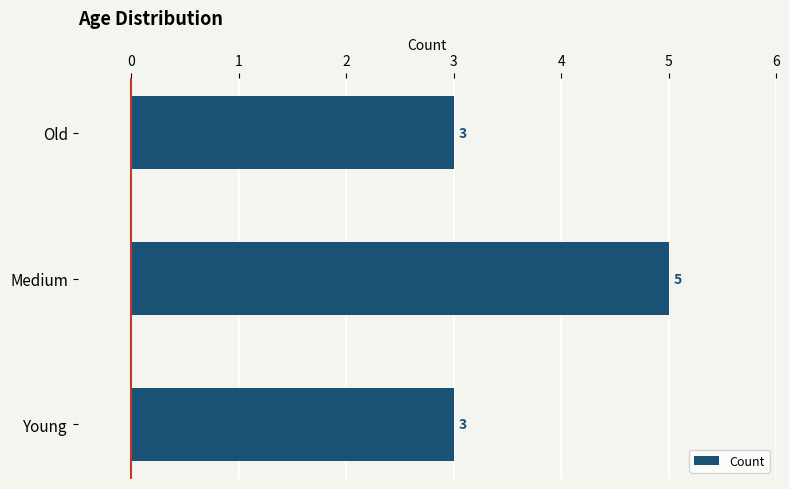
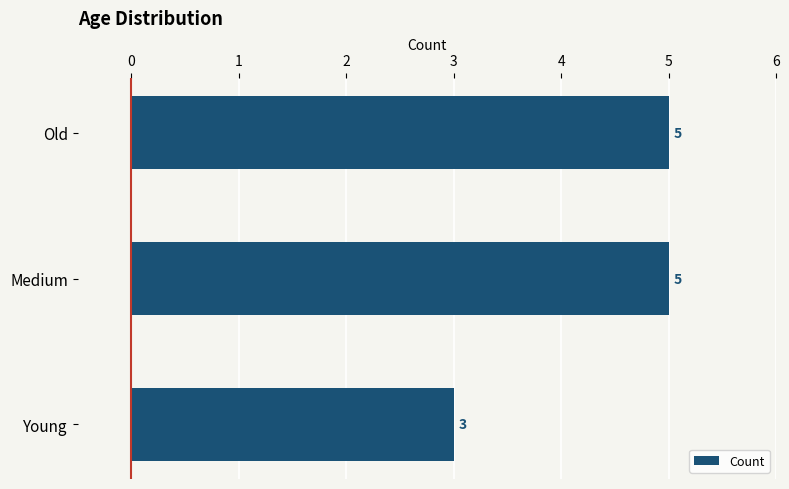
  {
-   "Old": 3,
+   "Old": 5,
    "Medium": 5,
    "Young": 3
  }
